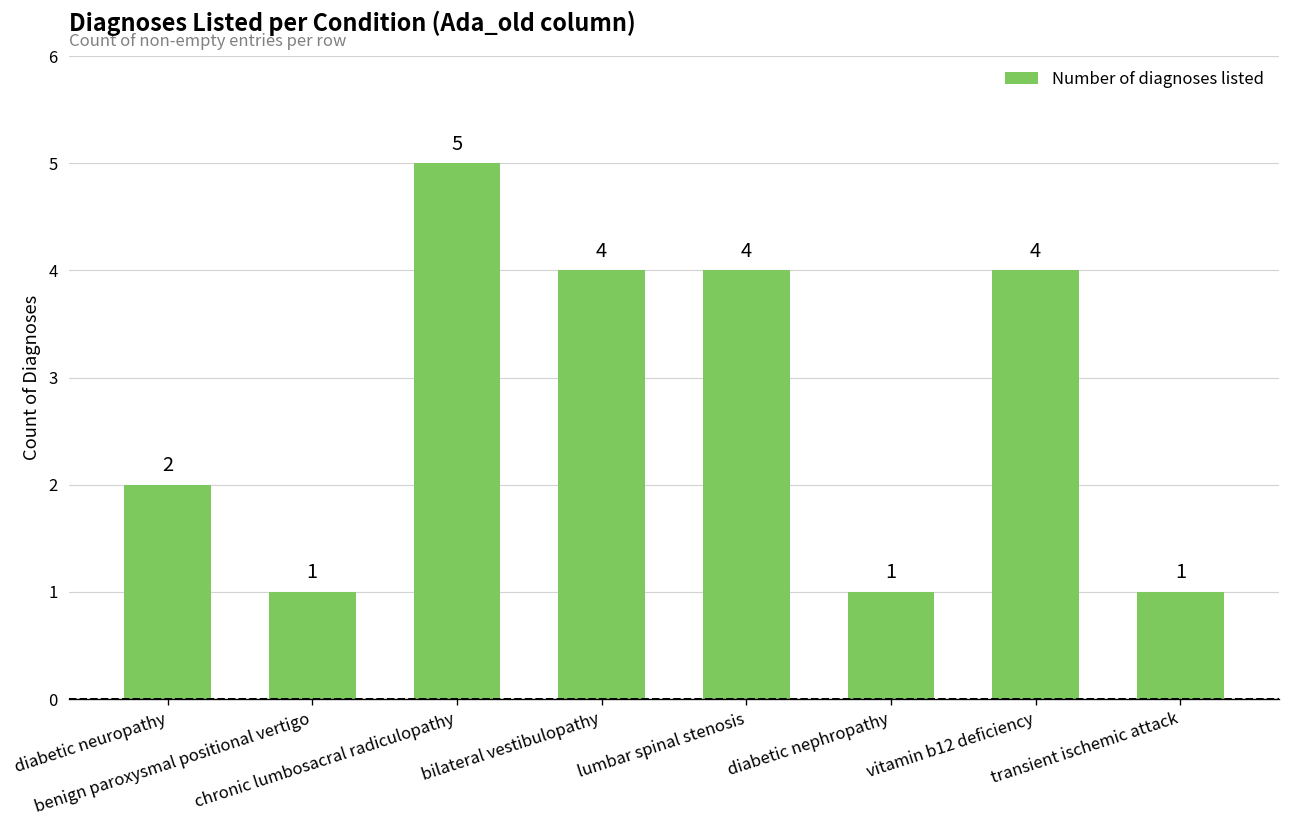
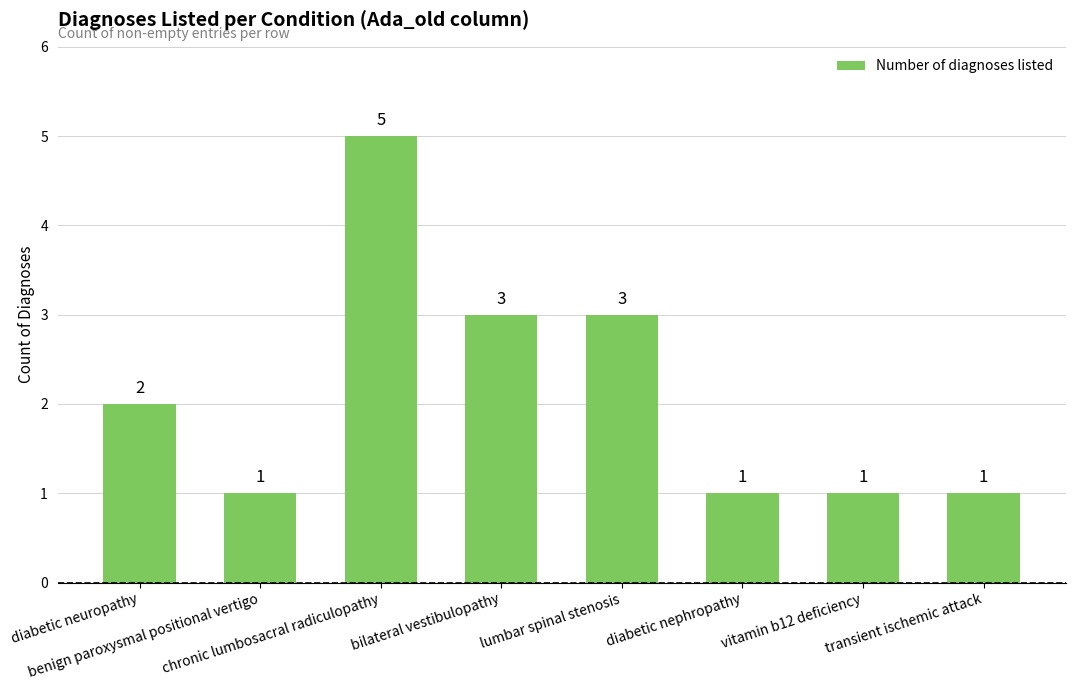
  {
    "diabetic neuropathy": 2,
    "benign paroxysmal positional vertigo": 1,
    "chronic lumbosacral radiculopathy": 5,
-   "bilateral vestibulopathy": 4,
-   "lumbar spinal stenosis": 4,
+   "bilateral vestibulopathy": 3,
+   "lumbar spinal stenosis": 3,
    "diabetic nephropathy": 1,
-   "vitamin b12 deficiency": 4,
+   "vitamin b12 deficiency": 1,
    "transient ischemic attack": 1
  }
